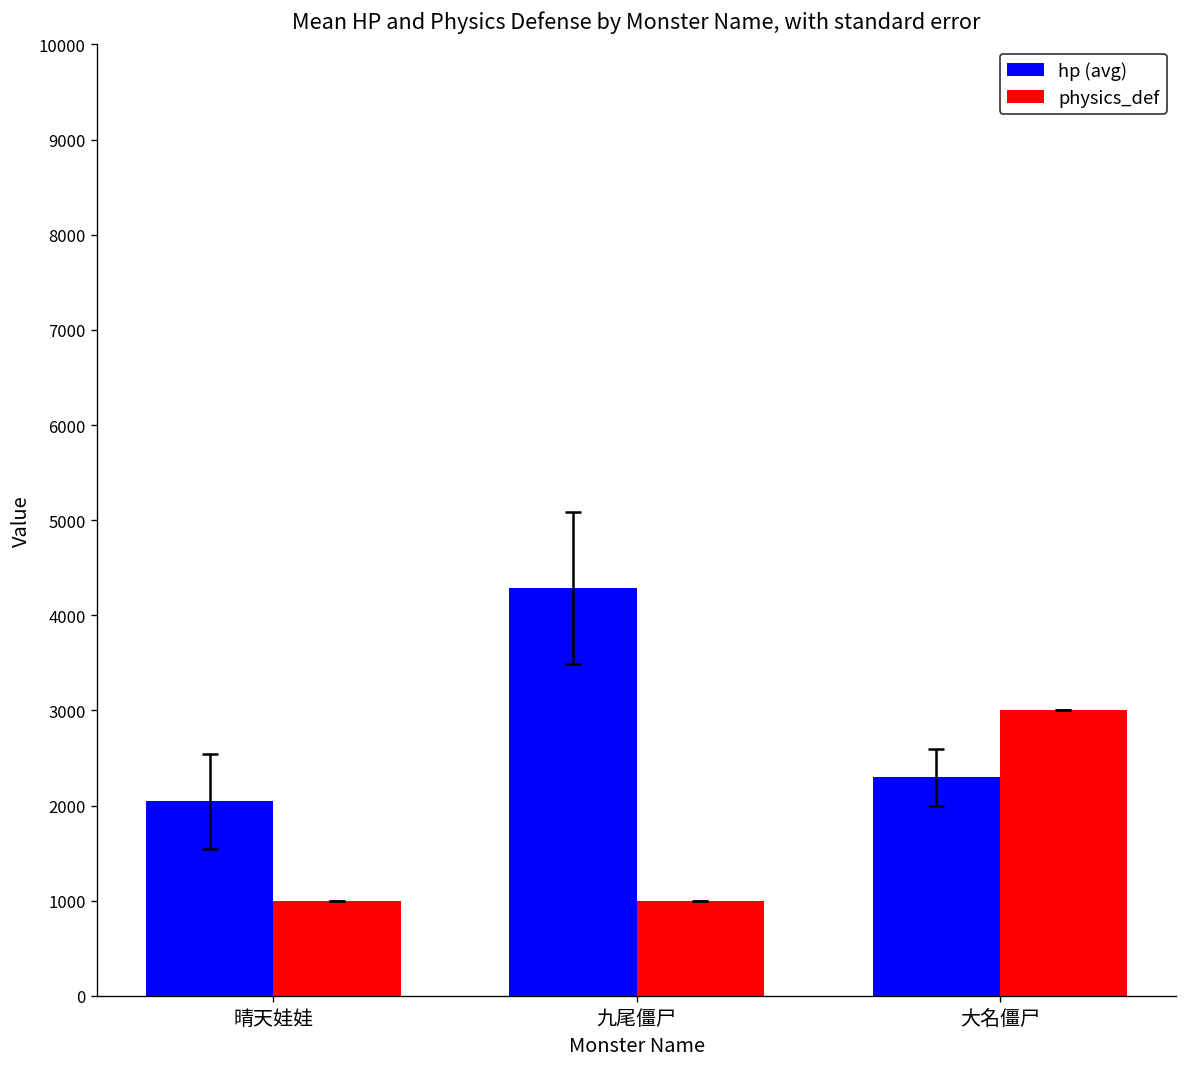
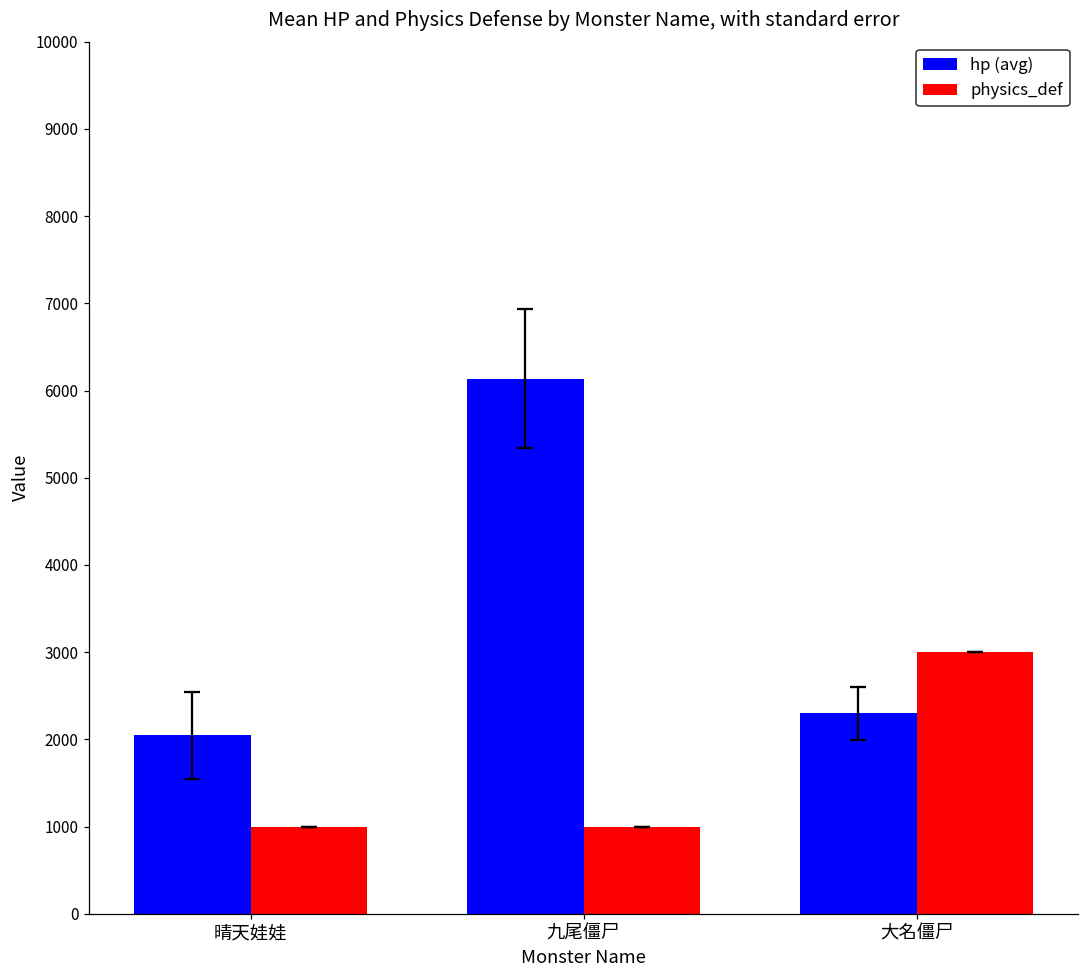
  {
    "hp (avg)": {
      "晴天娃娃": 2000,
-     "九尾僵尸": 4300,
+     "九尾僵尸": 6100,
      "大名僵尸": 2300
    },
    "physics_def": {
      "晴天娃娃": 1000,
      "九尾僵尸": 1000,
      "大名僵尸": 3000
    }
  }
